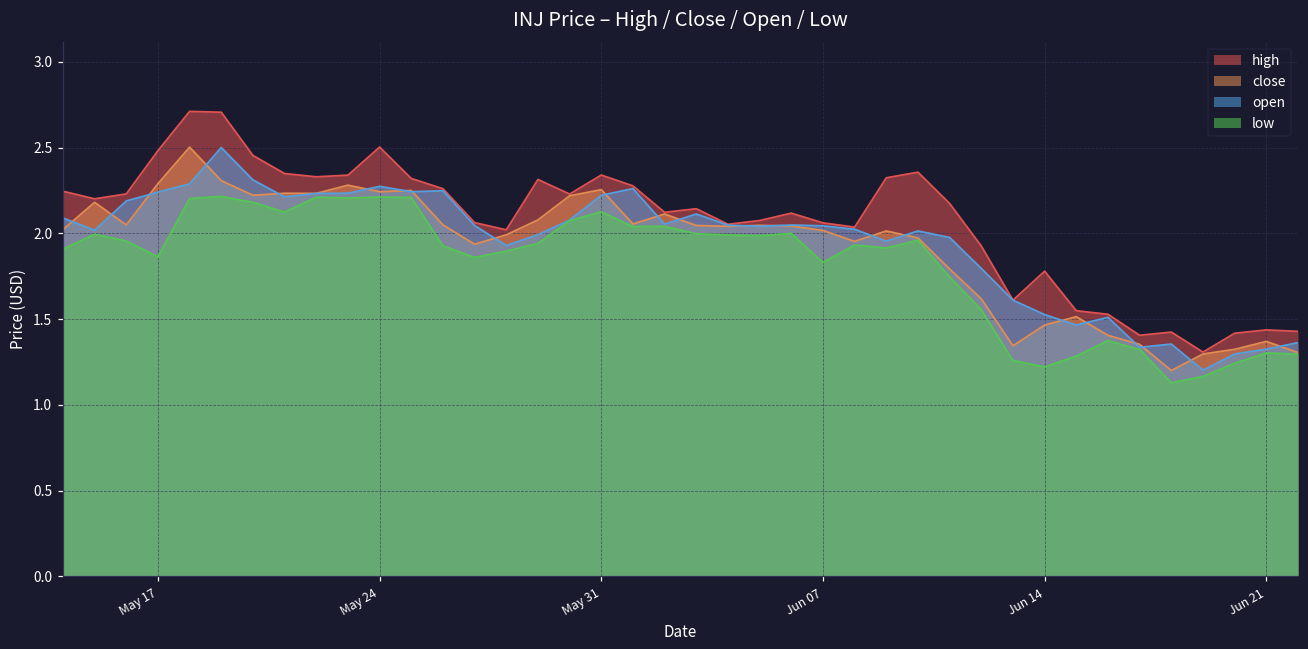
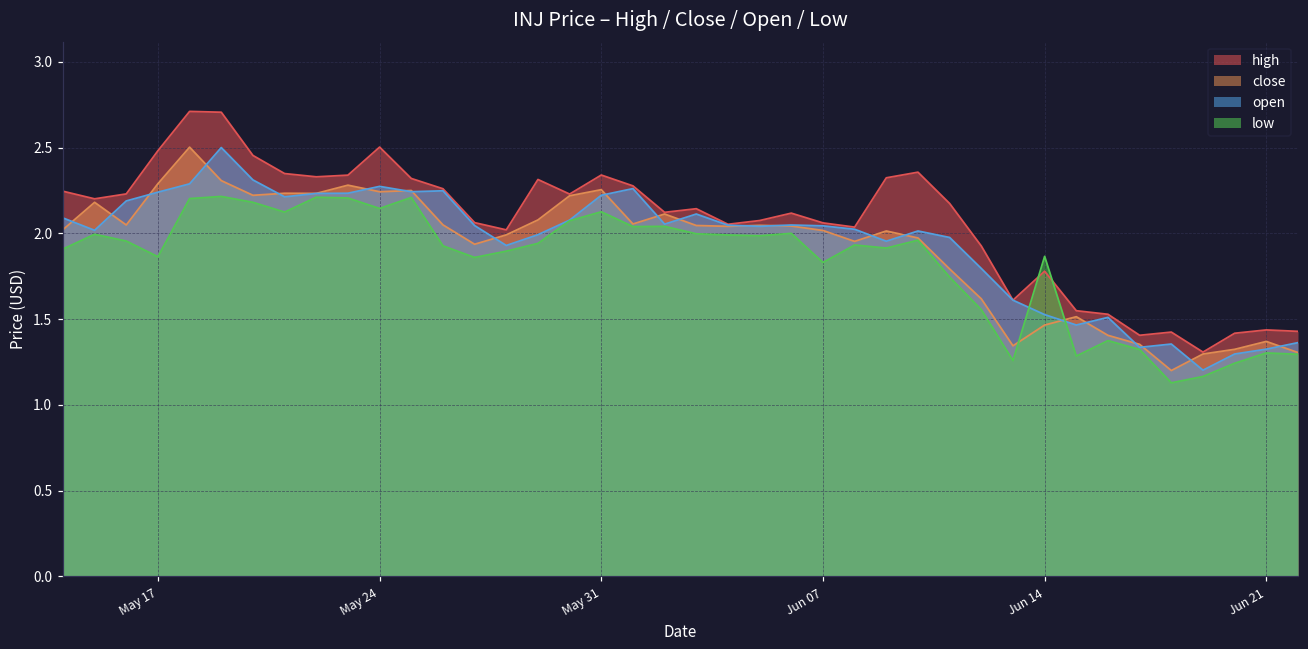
  {
    "open": {
      "May 17": 2.24,
      "May 24": 2.27,
      "May 31": 2.22,
      "Jun 07": 2.04,
      "Jun 14": 1.53,
      "Jun 21": 1.32
    },
    "low": {
      "May 17": 1.86,
-     "May 24": 2.21,
+     "May 24": 2.14,
      "May 31": 2.13,
      "Jun 07": 1.83,
-     "Jun 14": 1.22,
+     "Jun 14": 1.87,
      "Jun 21": 1.30
    }
  }
